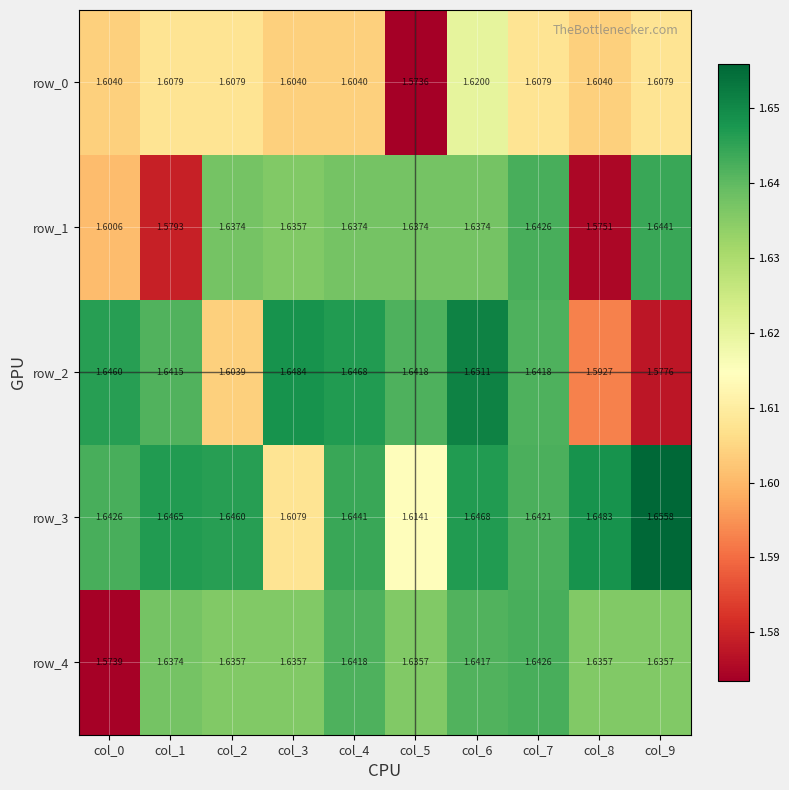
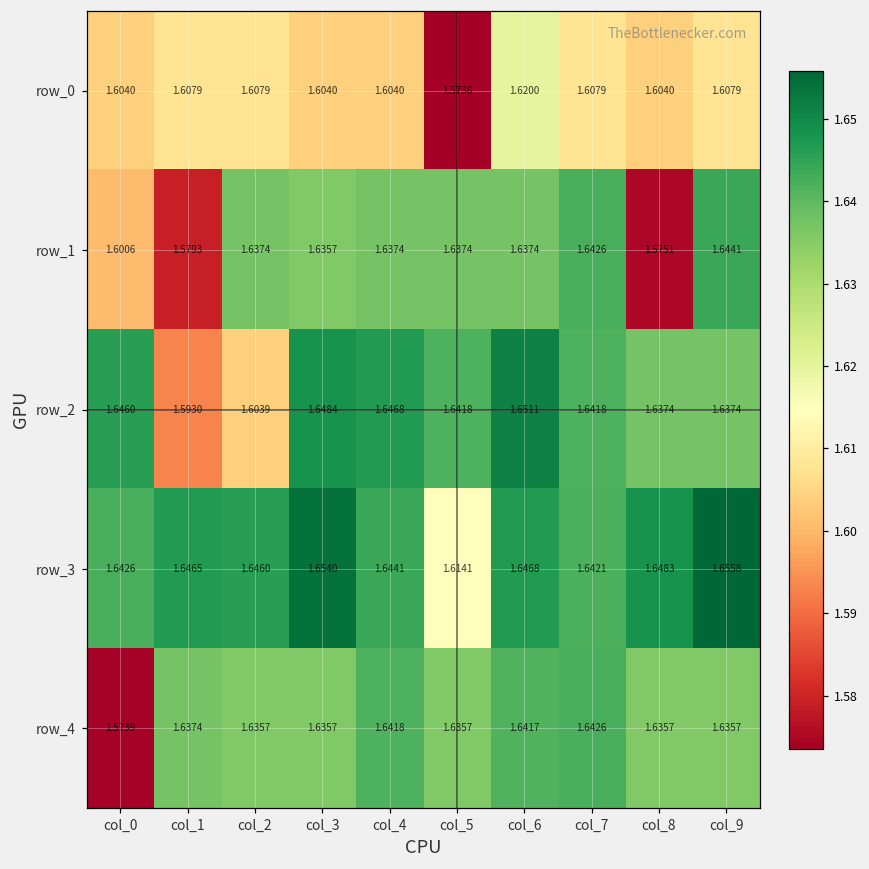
  {
    "row_0": {
      "col_0": 1.6040,
      "col_1": 1.6079,
      "col_2": 1.6079,
      "col_3": 1.6040,
      "col_4": 1.6040,
      "col_5": 1.5736,
      "col_6": 1.6200,
      "col_7": 1.6079,
      "col_9": 1.6079
    },
    "row_1": {
      "col_0": 1.6006,
      "col_1": 1.5793,
      "col_2": 1.6374,
      "col_3": 1.6357,
      "col_4": 1.6374,
      "col_5": 1.6374,
      "col_6": 1.6374,
      "col_7": 1.6426,
      "col_8": 1.5751,
      "col_9": 1.6441
    },
    "row_2": {
      "col_0": 1.6460,
-     "col_1": 1.6415,
+     "col_1": 1.5930,
      "col_2": 1.6039,
      "col_3": 1.6484,
      "col_4": 1.6468,
      "col_5": 1.6418,
      "col_6": 1.6511,
      "col_7": 1.6418,
-     "col_8": 1.5927,
-     "col_9": 1.5776
+     "col_8": 1.6374,
+     "col_9": 1.6374
    },
    "row_3": {
      "col_0": 1.6426,
      "col_1": 1.6465,
      "col_2": 1.6460,
-     "col_3": 1.6079,
+     "col_3": 1.6540,
      "col_4": 1.6441,
      "col_5": 1.6141,
      "col_6": 1.6468,
      "col_7": 1.6421,
      "col_8": 1.6483,
      "col_9": 1.6558
    },
    "row_4": {
      "col_0": 1.5739,
      "col_1": 1.6374,
      "col_2": 1.6357,
      "col_3": 1.6357,
      "col_4": 1.6418,
      "col_5": 1.6357,
      "col_6": 1.6417,
      "col_7": 1.6426,
      "col_8": 1.6357,
      "col_9": 1.6357
    }
  }
